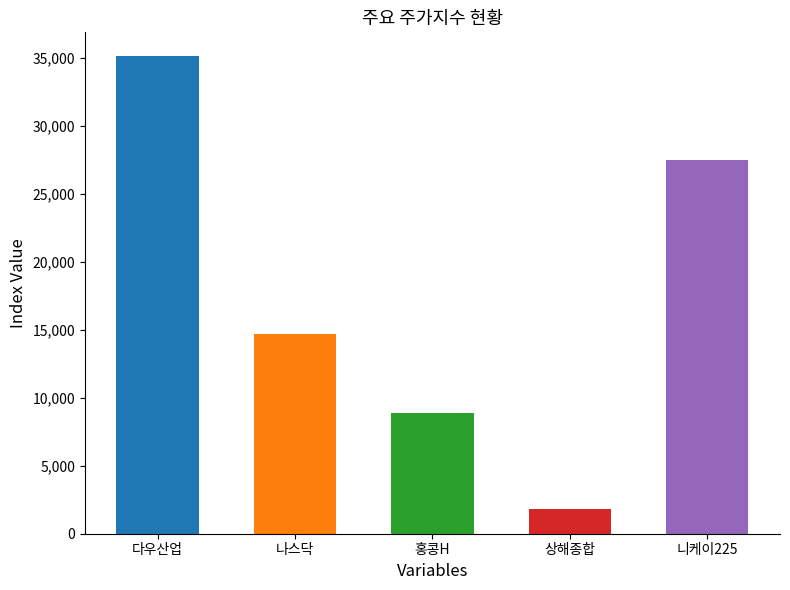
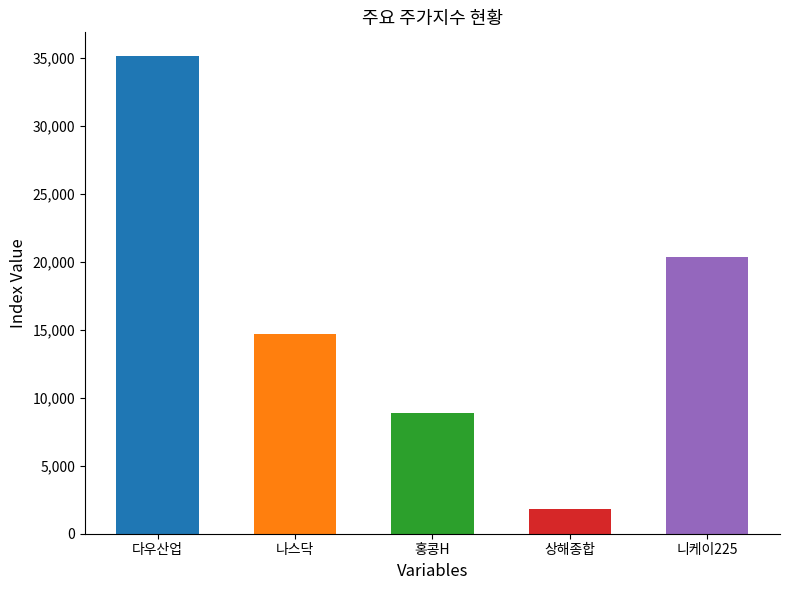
  {
    "다우산업": "35,100",
    "나스닥": "14,700",
    "홍콩H": "8,900",
    "상해종합": "1,800",
-   "니케이225": "27,500"
+   "니케이225": "20,300"
  }
